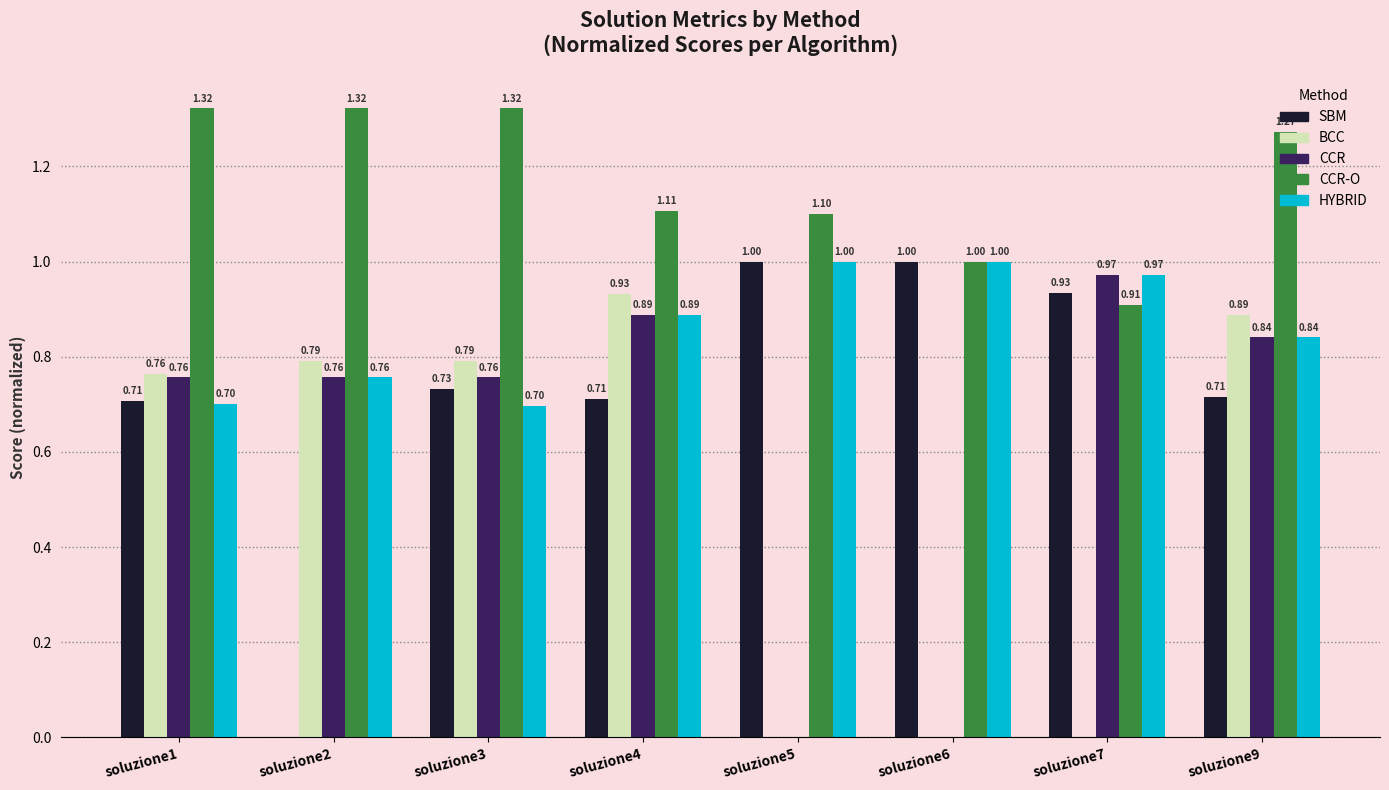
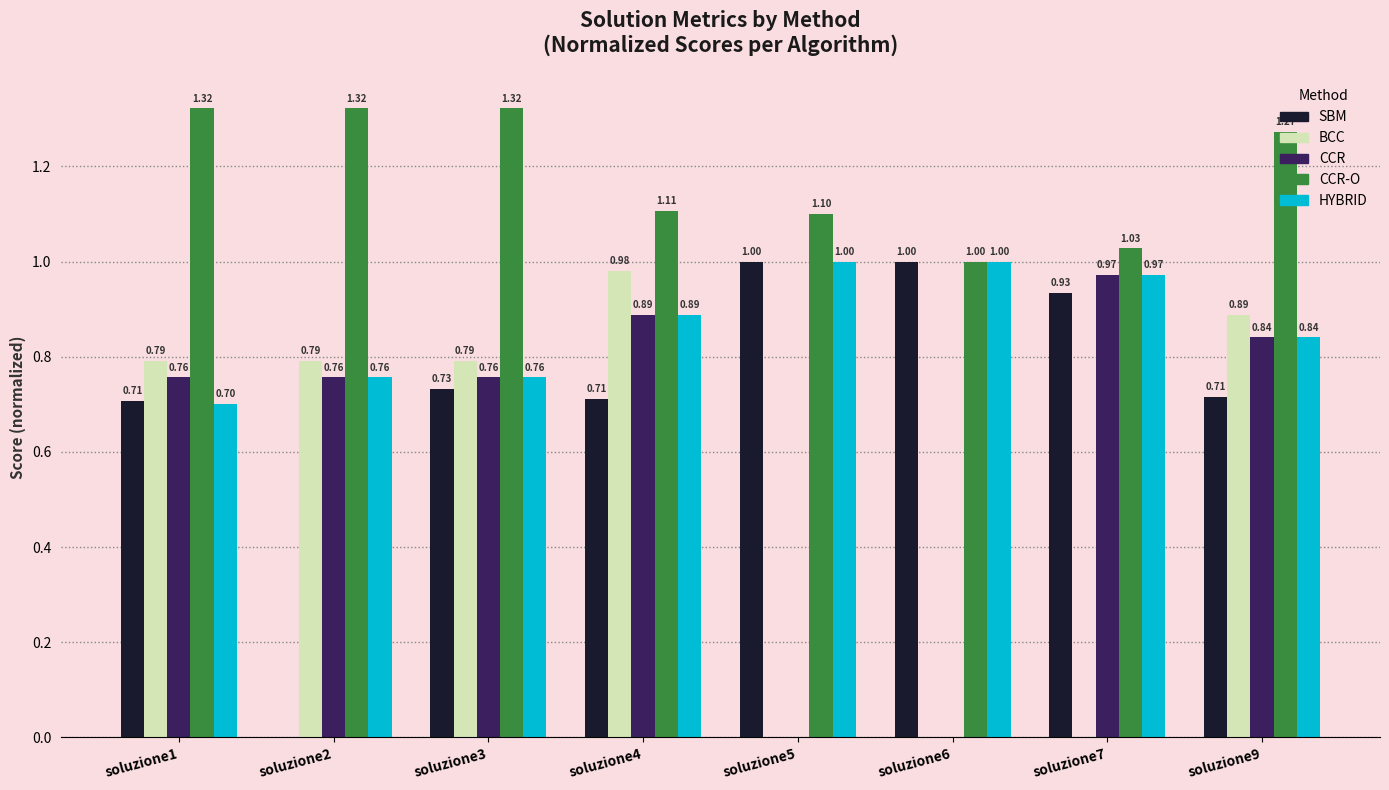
  {
    "BCC": {
-     "soluzione1": 0.76,
+     "soluzione1": 0.79,
      "soluzione2": 0.79,
      "soluzione3": 0.79,
-     "soluzione4": 0.93,
+     "soluzione4": 0.98,
      "soluzione9": 0.89
    },
    "CCR-O": {
      "soluzione1": 1.32,
      "soluzione2": 1.32,
      "soluzione3": 1.32,
      "soluzione4": 1.11,
      "soluzione5": 1.10,
      "soluzione6": 1.00,
-     "soluzione7": 0.91,
+     "soluzione7": 1.03,
      "soluzione9": 1.27
    },
    "HYBRID": {
      "soluzione1": 0.70,
      "soluzione2": 0.76,
-     "soluzione3": 0.70,
+     "soluzione3": 0.76,
      "soluzione4": 0.89,
      "soluzione5": 1.00,
      "soluzione6": 1.00,
      "soluzione7": 0.97,
      "soluzione9": 0.84
    }
  }
